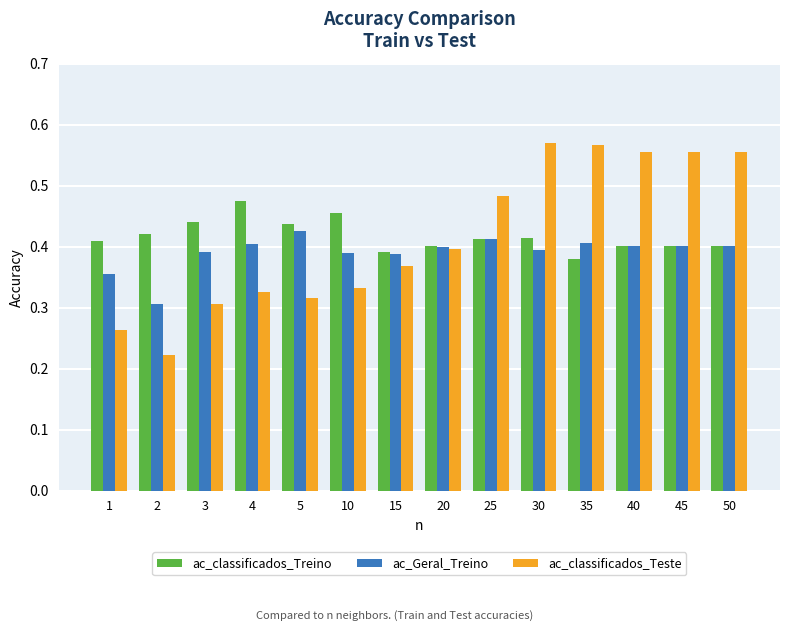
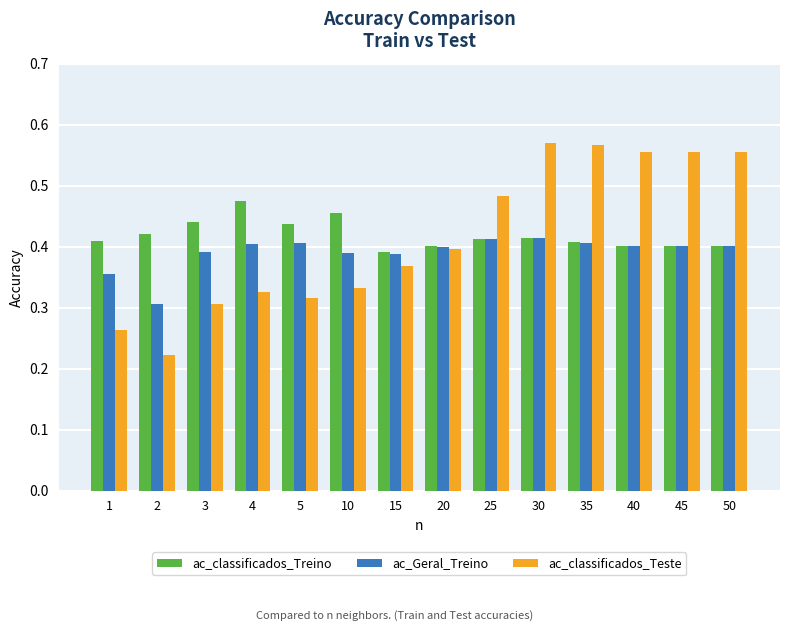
  {
    "ac_classificados_Treino": {
      "1": 0.41,
      "2": 0.42,
      "3": 0.44,
      "4": 0.47,
      "5": 0.44,
      "10": 0.46,
      "15": 0.39,
      "20": 0.40,
      "25": 0.41,
      "30": 0.41,
-     "35": 0.38,
+     "35": 0.41,
      "40": 0.40,
      "45": 0.40,
      "50": 0.40
    },
    "ac_Geral_Treino": {
      "1": 0.35,
      "2": 0.31,
      "3": 0.39,
      "4": 0.40,
-     "5": 0.43,
+     "5": 0.41,
      "10": 0.39,
      "15": 0.39,
      "20": 0.40,
      "25": 0.41,
-     "30": 0.39,
+     "30": 0.41,
      "35": 0.41,
      "40": 0.40,
      "45": 0.40,
      "50": 0.40
    },
    "ac_classificados_Teste": {
      "1": 0.26,
      "2": 0.22,
      "3": 0.31,
      "4": 0.32,
      "5": 0.32,
      "10": 0.33,
      "15": 0.37,
      "20": 0.40,
      "25": 0.48,
      "30": 0.57,
      "35": 0.57,
      "40": 0.55,
      "45": 0.55,
      "50": 0.55
    }
  }
